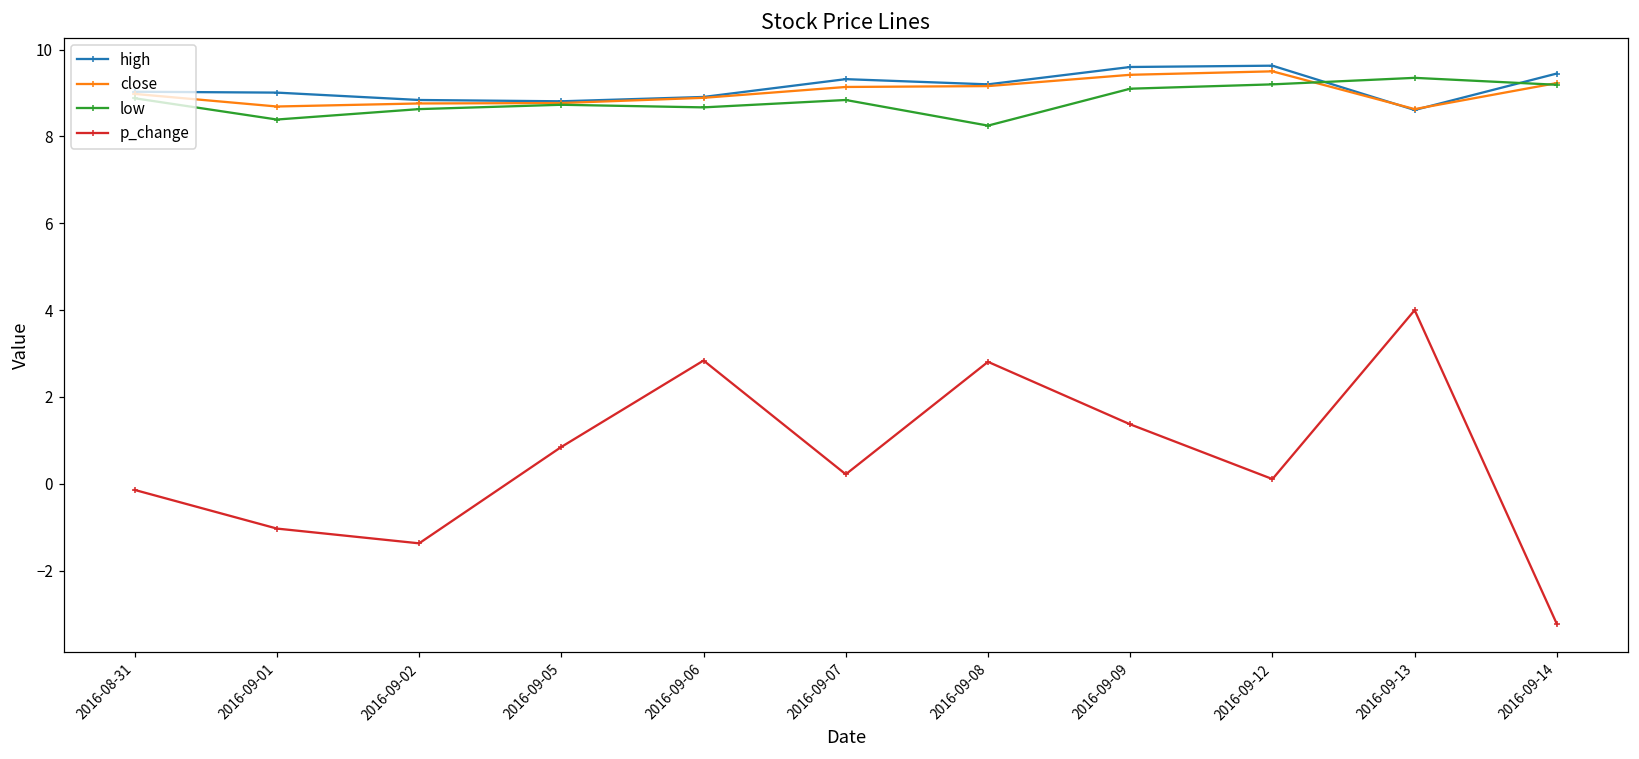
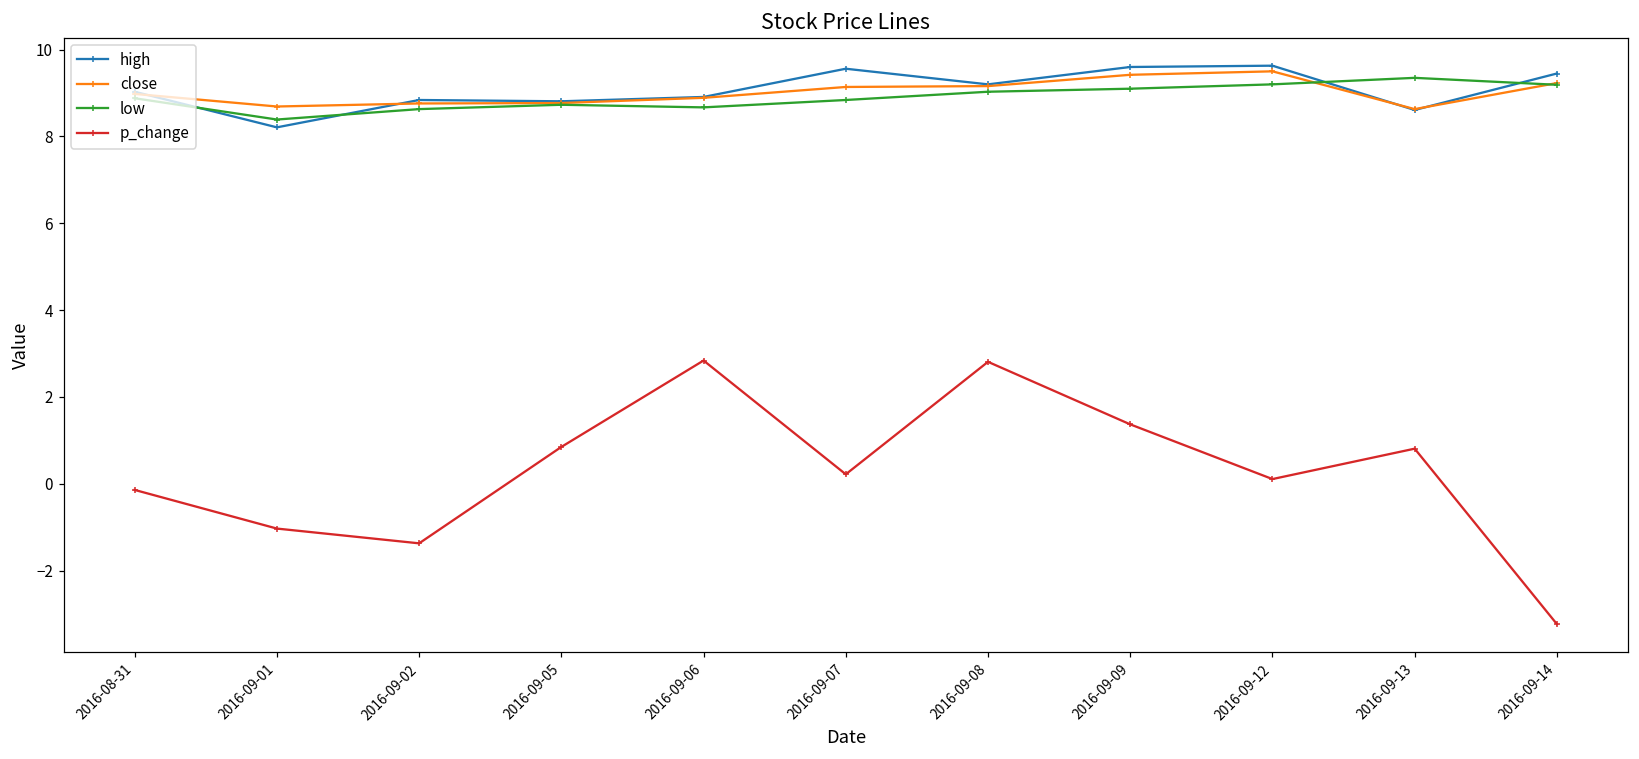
  {
    "high": {
-     "2016-09-01": 9.0,
+     "2016-09-01": 8.2,
      "2016-09-02": 8.8,
-     "2016-09-07": 9.3,
+     "2016-09-07": 9.6,
      "2016-09-09": 9.6,
      "2016-09-12": 9.6,
      "2016-09-14": 9.5
    },
    "close": {
      "2016-09-01": 8.7,
      "2016-09-02": 8.8,
      "2016-09-07": 9.1,
      "2016-09-09": 9.4,
      "2016-09-12": 9.5
    },
    "low": {
      "2016-09-01": 8.4,
      "2016-09-02": 8.6,
      "2016-09-06": 8.7,
      "2016-09-07": 8.8,
-     "2016-09-08": 8.3,
+     "2016-09-08": 9.0,
      "2016-09-09": 9.1,
      "2016-09-12": 9.2,
      "2016-09-13": 9.4
    },
    "p_change": {
      "2016-08-31": -0.1,
      "2016-09-01": -1.0,
      "2016-09-02": -1.4,
      "2016-09-05": 0.9,
      "2016-09-06": 2.8,
      "2016-09-07": 0.2,
      "2016-09-08": 2.8,
      "2016-09-09": 1.4,
      "2016-09-12": 0.1,
-     "2016-09-13": 4.0,
+     "2016-09-13": 0.8,
      "2016-09-14": -3.2
    }
  }
